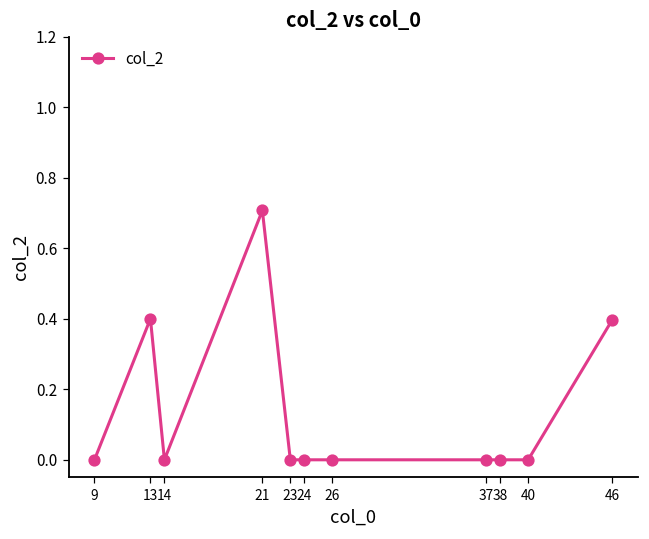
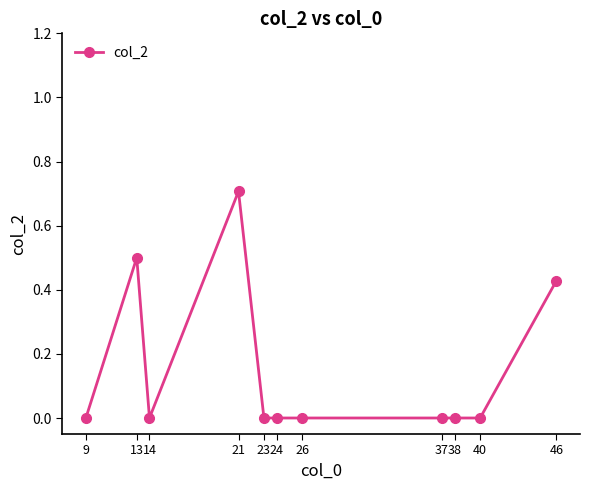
  {
    "9": 0.00,
-   "13": 0.4,
+   "13": 0.5,
    "14": 0.00,
    "21": 0.71,
    "23": 0.00,
    "24": 0.00,
    "26": 0.00,
    "37": 0.00,
    "38": 0.00,
    "40": 0.00,
-   "46": 0.40
+   "46": 0.43
  }
